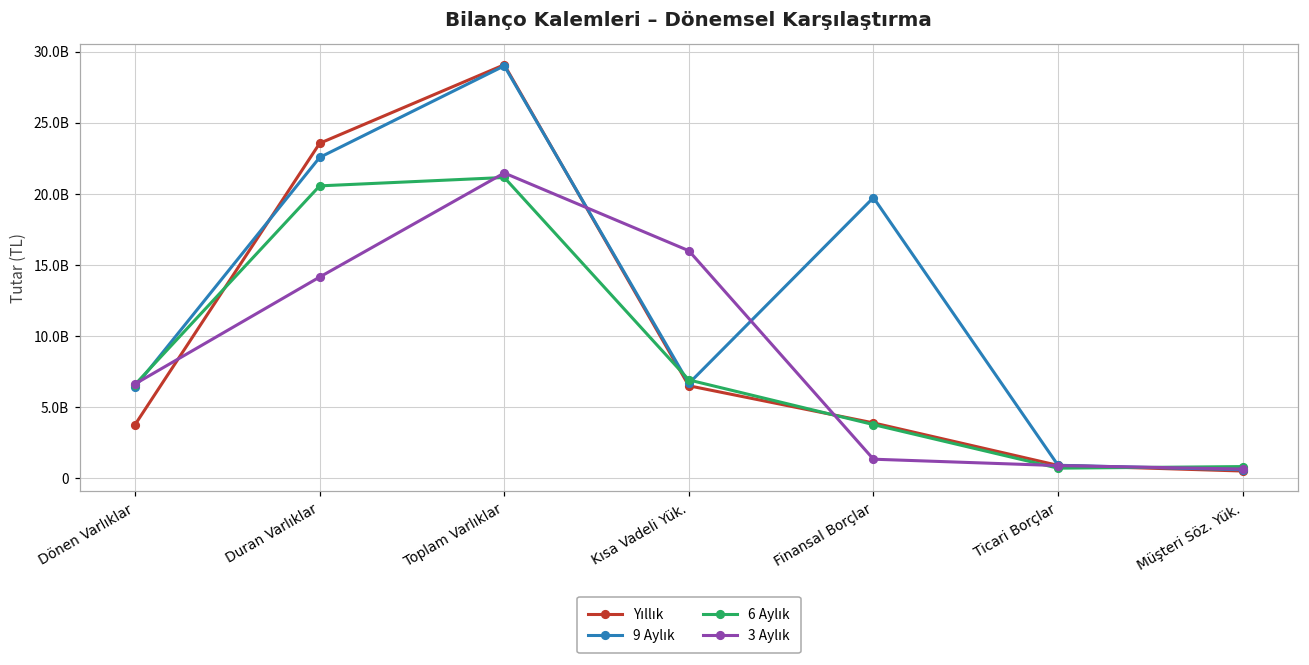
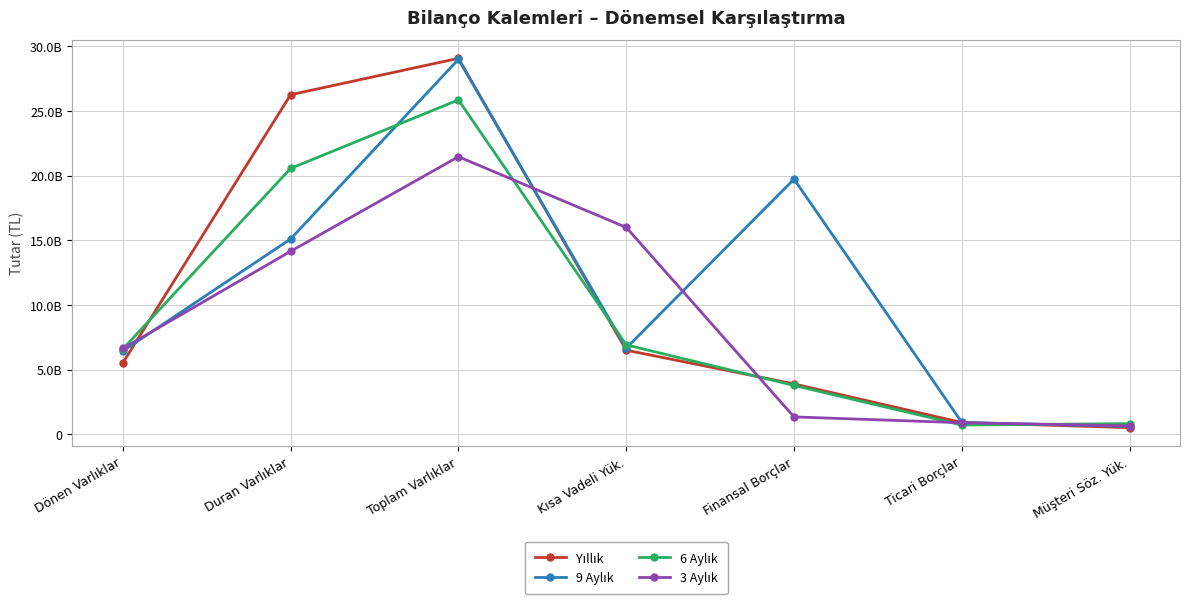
  {
    "Yıllık": {
-     "Dönen Varlıklar": 3800000000,
-     "Duran Varlıklar": 23600000000
+     "Dönen Varlıklar": 5500000000,
+     "Duran Varlıklar": 26300000000
    },
    "9 Aylık": {
-     "Duran Varlıklar": 22600000000,
+     "Duran Varlıklar": 15100000000,
      "Finansal Borçlar": 19700000000
    },
    "6 Aylık": {
      "Duran Varlıklar": 20600000000,
-     "Toplam Varlıklar": 21100000000,
+     "Toplam Varlıklar": 25900000000,
      "Kısa Vadeli Yük.": 6900000000
    },
    "3 Aylık": {
      "Duran Varlıklar": 14100000000,
      "Toplam Varlıklar": 21500000000,
      "Kısa Vadeli Yük.": 16000000000,
      "Finansal Borçlar": 1300000000
    }
  }
